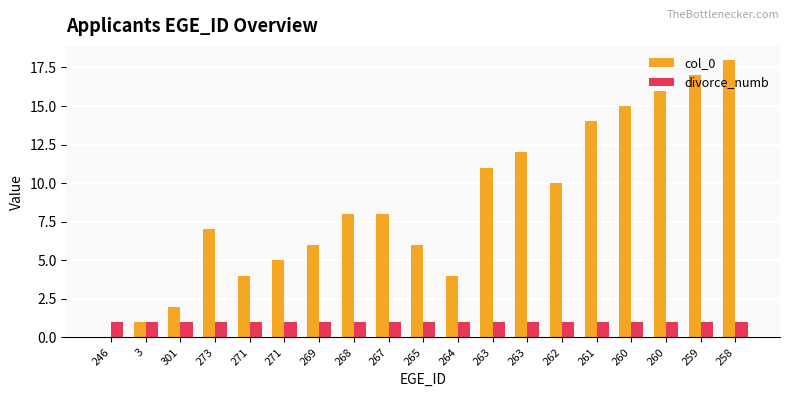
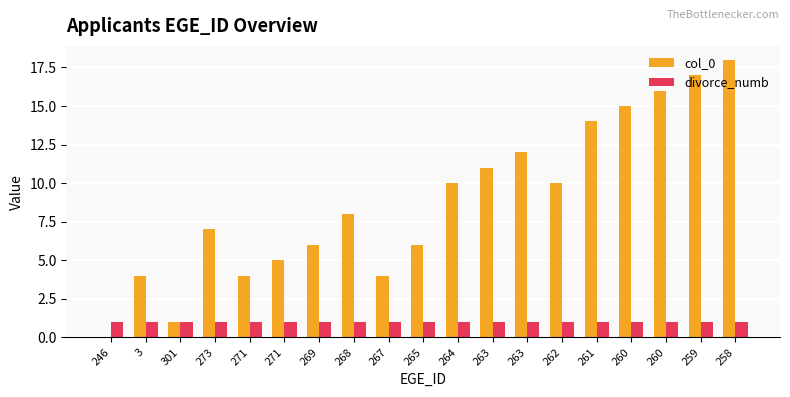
  {
    "col_0": {
      "246": 0,
-     "3": 1,
-     "301": 2,
+     "3": 4,
+     "301": 1,
      "273": 7,
      "269": 6,
      "268": 8,
-     "267": 8,
+     "267": 4,
      "265": 6,
-     "264": 4,
+     "264": 10,
      "262": 10,
      "261": 14,
      "259": 17,
      "258": 18
    },
    "divorce_numb": {
      "246": 1,
      "3": 1,
      "301": 1,
      "273": 1,
      "269": 1,
      "268": 1,
      "267": 1,
      "265": 1,
      "264": 1,
      "262": 1,
      "261": 1,
      "259": 1,
      "258": 1
    }
  }
